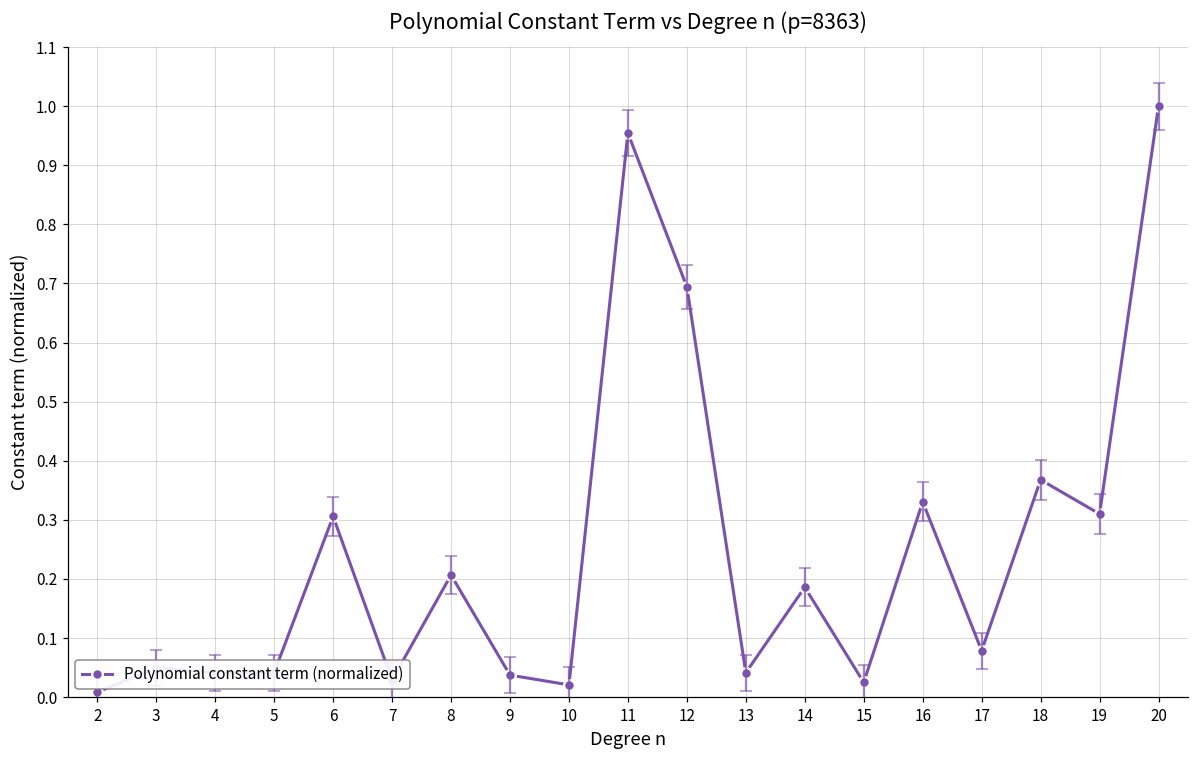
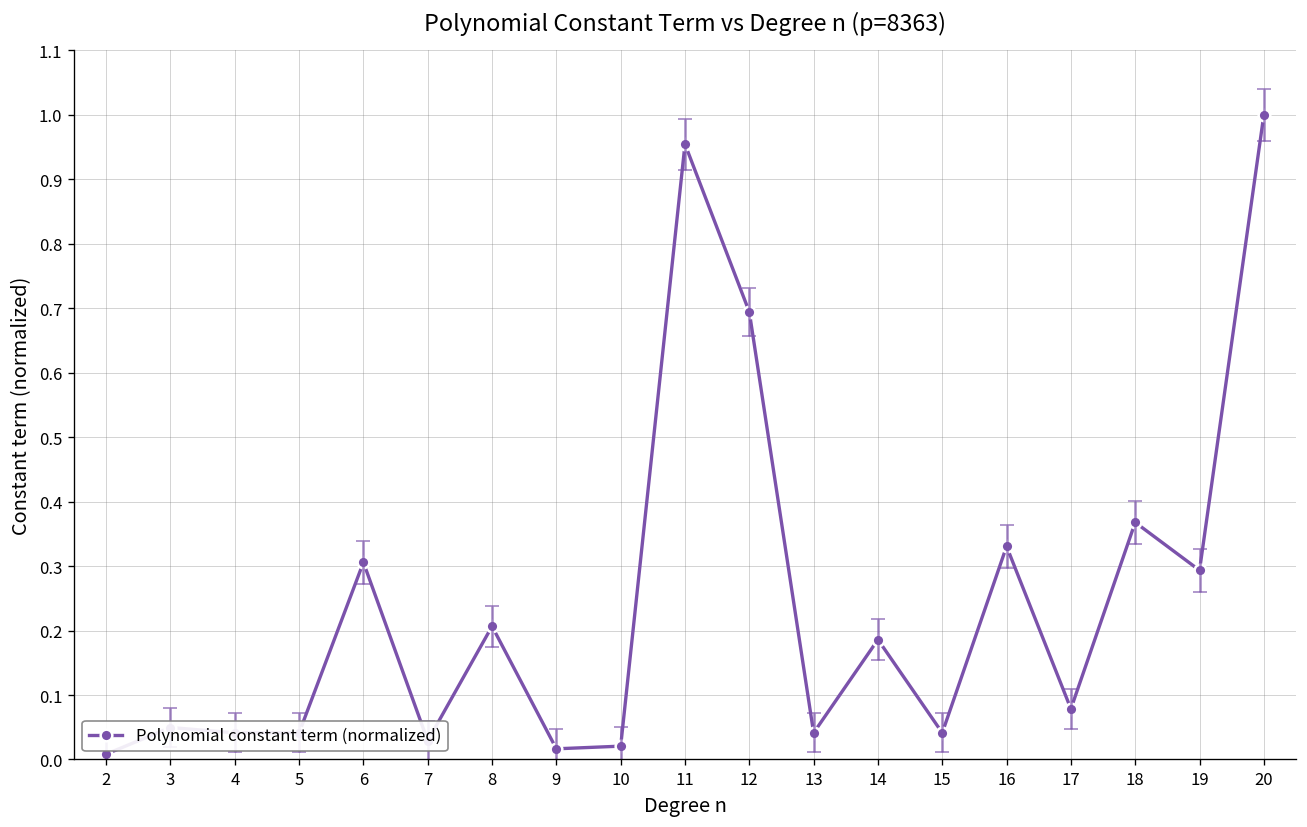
  {
    "Polynomial constant term (normalized)": {
      "2": 0.01,
      "6": 0.31,
      "8": 0.21,
-     "9": 0.04,
+     "9": 0.02,
      "10": 0.02,
      "11": 0.95,
      "12": 0.69,
      "13": 0.04,
      "14": 0.19,
-     "15": 0.02,
+     "15": 0.04,
      "16": 0.33,
      "17": 0.08,
      "18": 0.37,
-     "19": 0.31,
+     "19": 0.29,
      "20": 1.00
    }
  }
